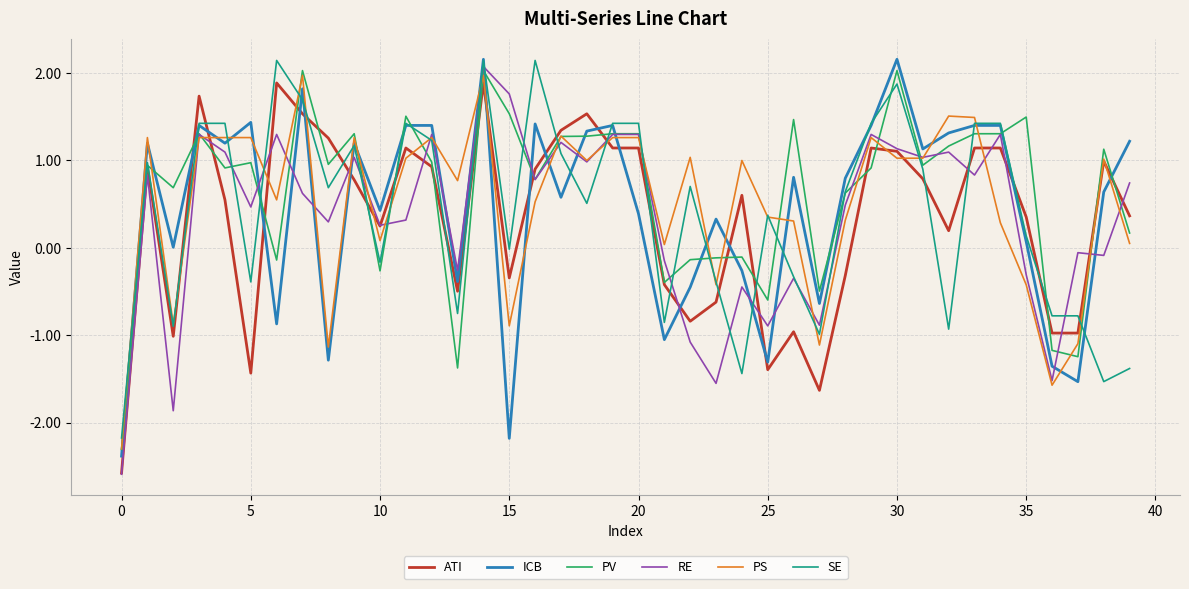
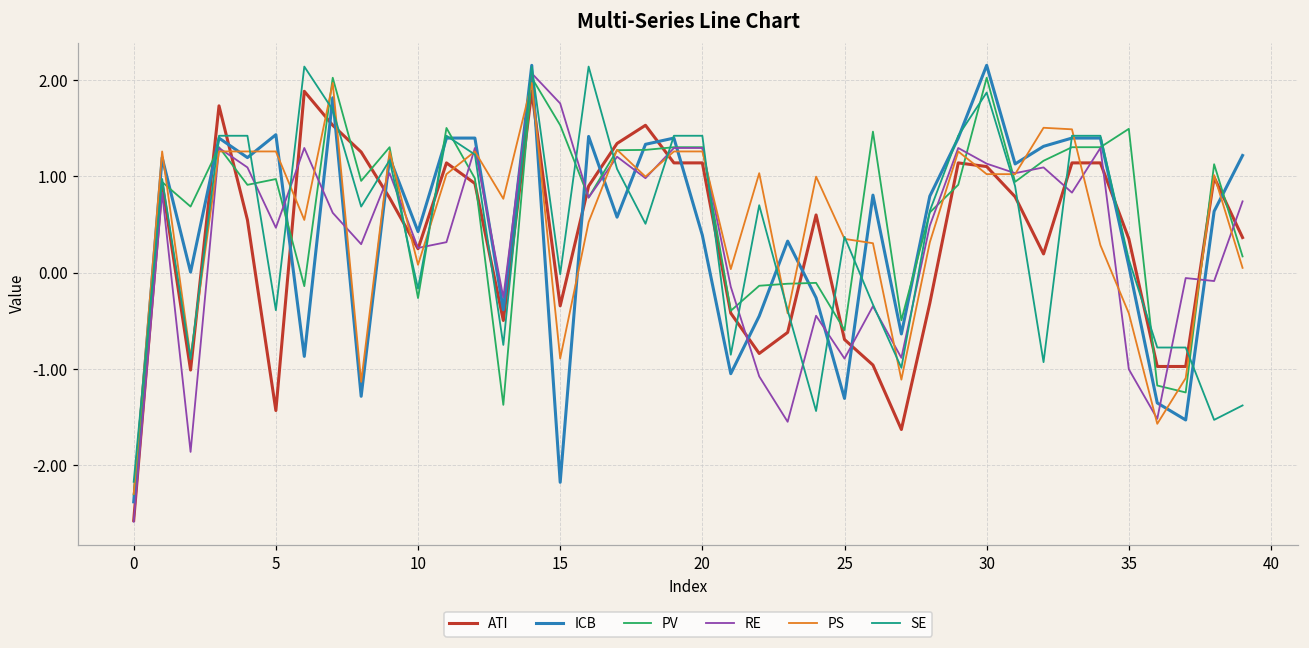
  {
    "ATI": {
      "5": -1.4,
      "15": -0.3,
      "20": 1.1,
-     "25": -1.4,
+     "25": -0.7,
      "30": 1.1,
      "35": 0.4
    },
    "ICB": {
      "0": -2.4,
      "5": 1.4,
      "10": 0.4,
      "15": -2.2,
      "20": 0.4,
      "25": -1.3,
      "30": 2.2,
      "35": 0.1
    },
    "RE": {
      "5": 0.5,
      "15": 1.8,
      "25": -0.9,
      "30": 1.1,
-     "35": -0.3
+     "35": -1.0
    },
    "PS": {
      "5": 1.3,
      "10": 0.1,
      "15": -0.9,
      "20": 1.3,
      "30": 1.0,
      "35": -0.4
    }
  }
